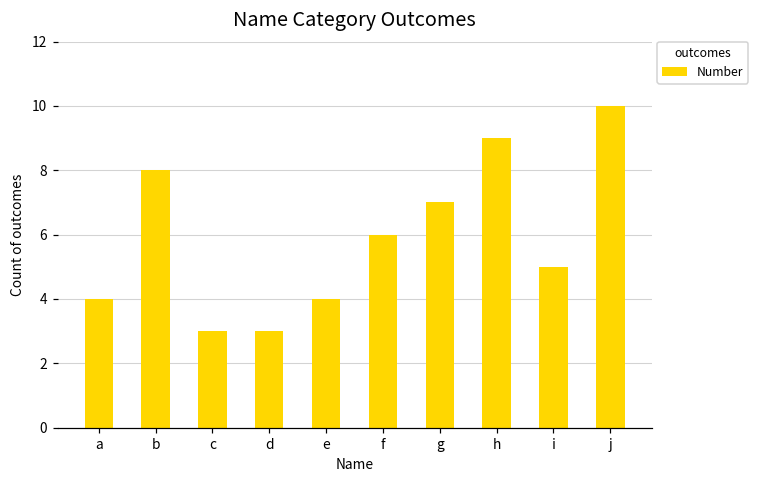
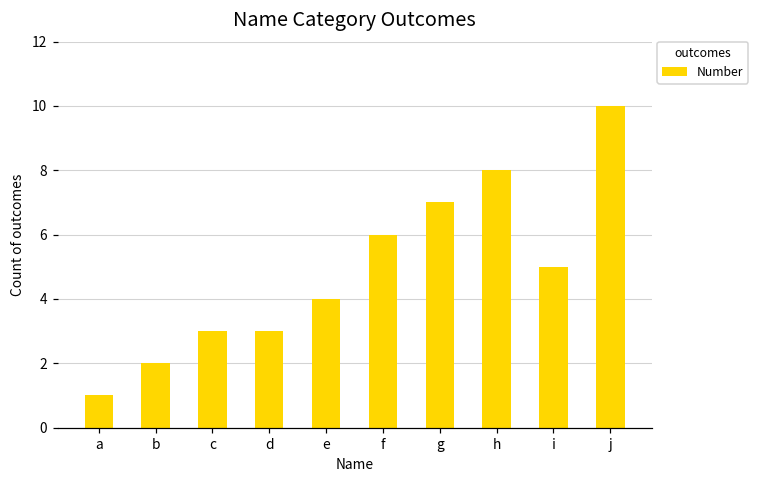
  {
-   "a": 4,
-   "b": 8,
+   "a": 1,
+   "b": 2,
    "c": 3,
    "d": 3,
    "e": 4,
    "f": 6,
    "g": 7,
-   "h": 9,
+   "h": 8,
    "i": 5,
    "j": 10
  }
